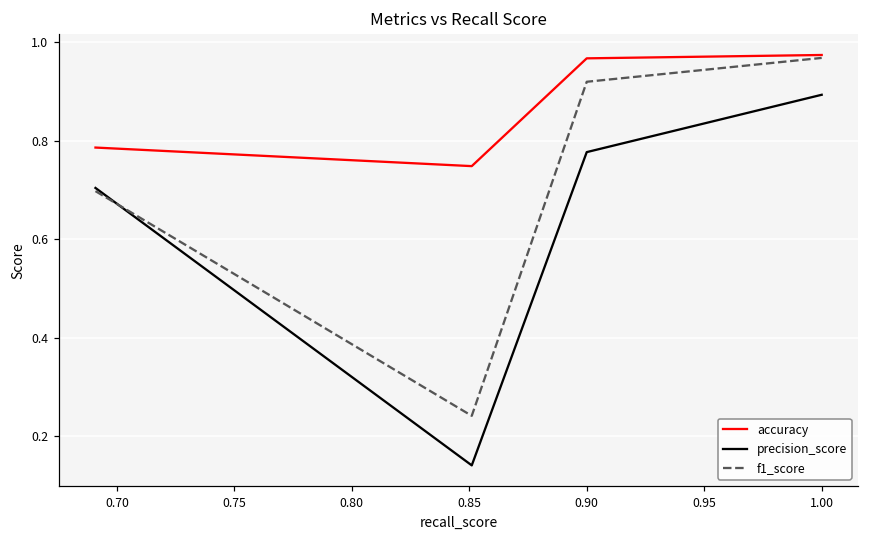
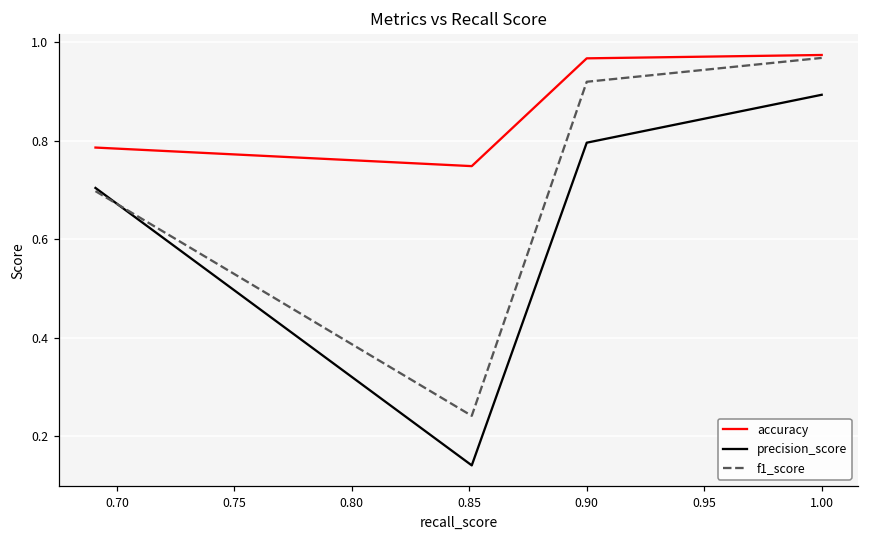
  {
    "accuracy": {
      "0.90": 0.97,
      "1.00": 0.97
    },
    "precision_score": {
-     "0.90": 0.78,
+     "0.90": 0.80,
      "1.00": 0.89
    },
    "f1_score": {
      "0.90": 0.92,
      "1.00": 0.97
    }
  }
